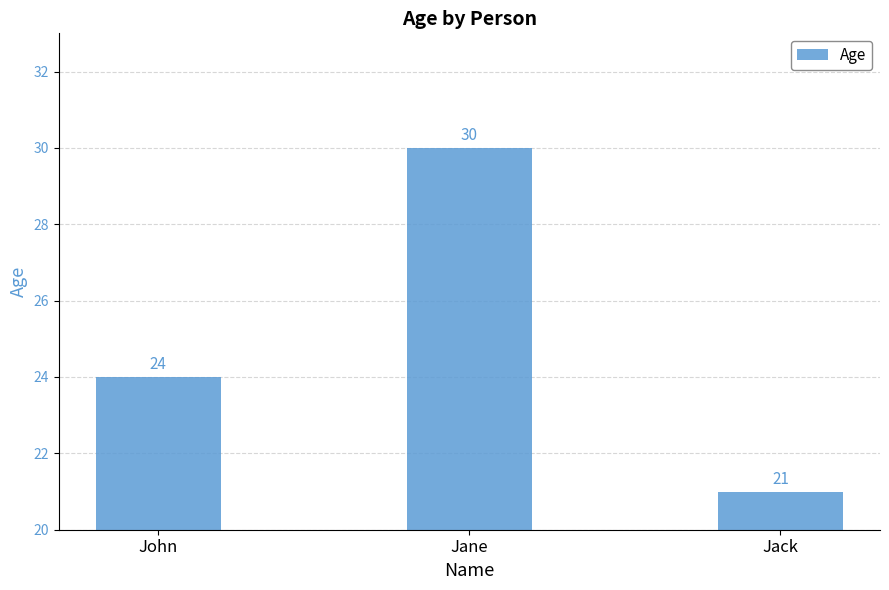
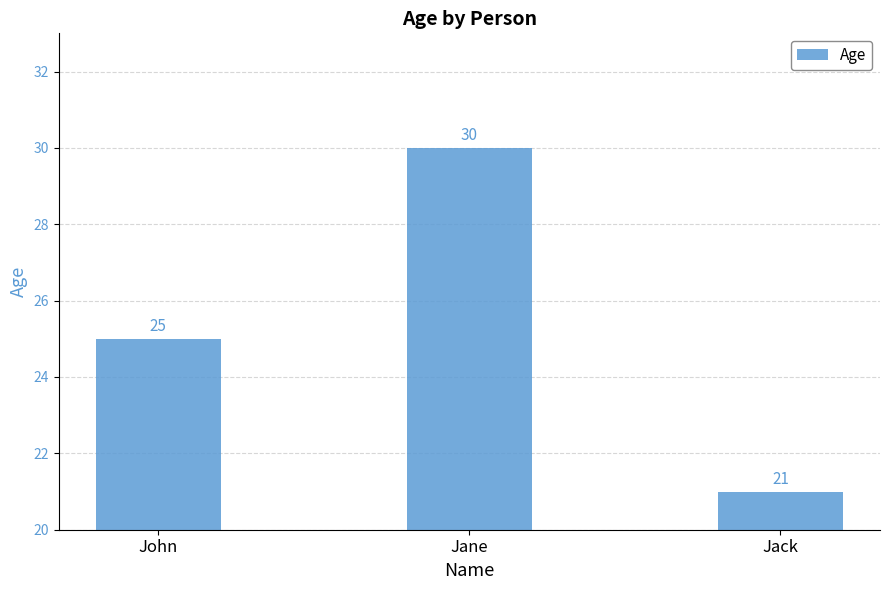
  {
-   "John": 24,
+   "John": 25,
    "Jane": 30,
    "Jack": 21
  }
